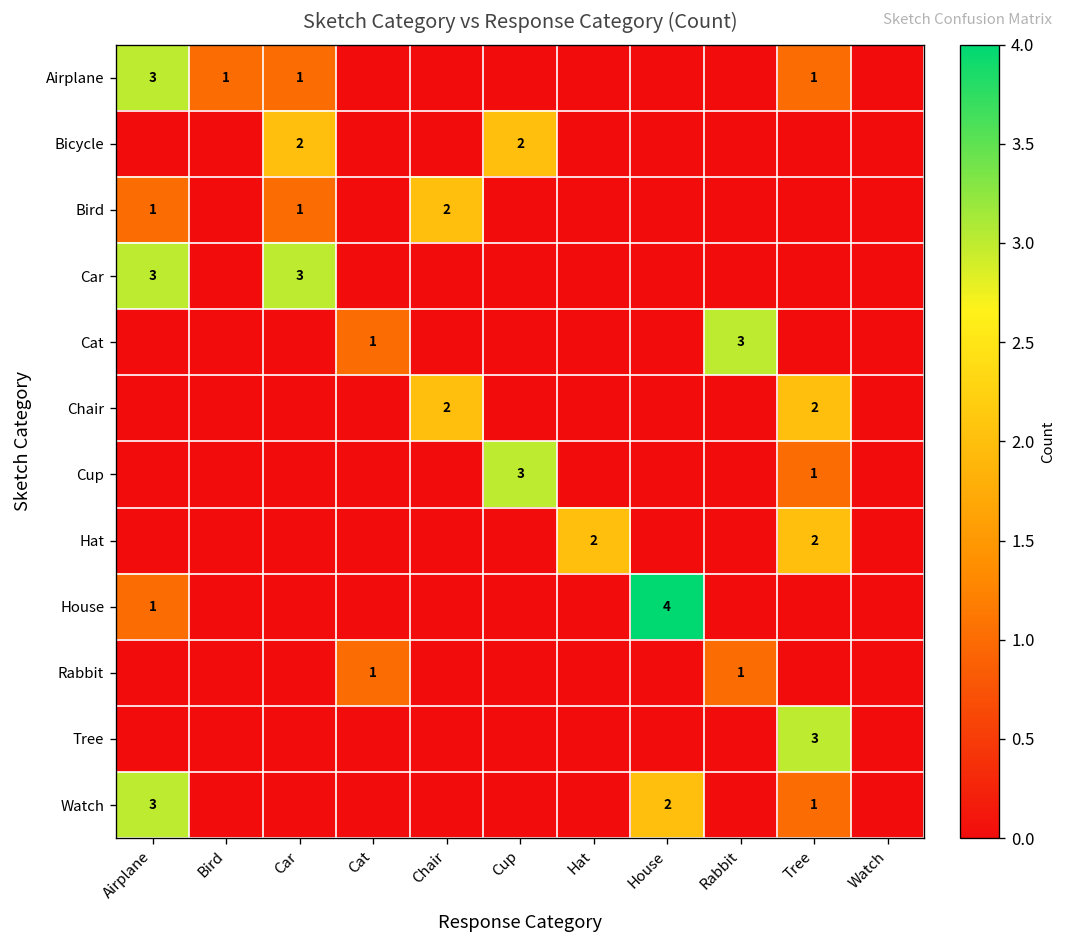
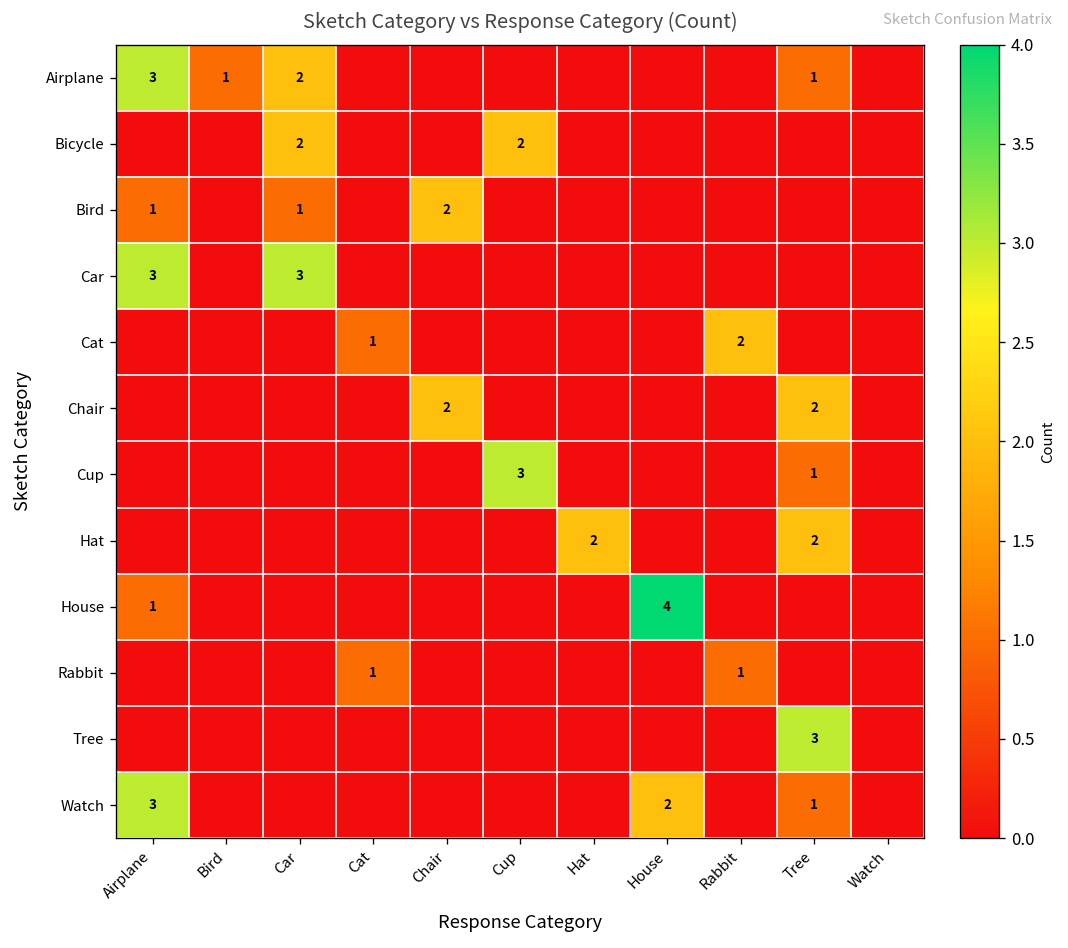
  {
    "Airplane": {
      "Airplane": 3,
      "Bird": 1,
-     "Car": 1,
+     "Car": 2,
      "Tree": 1
    },
    "Bicycle": {
      "Car": 2,
      "Cup": 2
    },
    "Bird": {
      "Airplane": 1,
      "Car": 1,
      "Chair": 2
    },
    "Car": {
      "Airplane": 3,
      "Car": 3
    },
    "Cat": {
      "Cat": 1,
-     "Rabbit": 3
+     "Rabbit": 2
    },
    "Chair": {
      "Chair": 2,
      "Tree": 2
    },
    "Cup": {
      "Cup": 3,
      "Tree": 1
    },
    "Hat": {
      "Hat": 2,
      "Tree": 2
    },
    "House": {
      "Airplane": 1,
      "House": 4
    },
    "Rabbit": {
      "Cat": 1,
      "Rabbit": 1
    },
    "Tree": {
      "Tree": 3
    },
    "Watch": {
      "Airplane": 3,
      "House": 2,
      "Tree": 1
    }
  }
